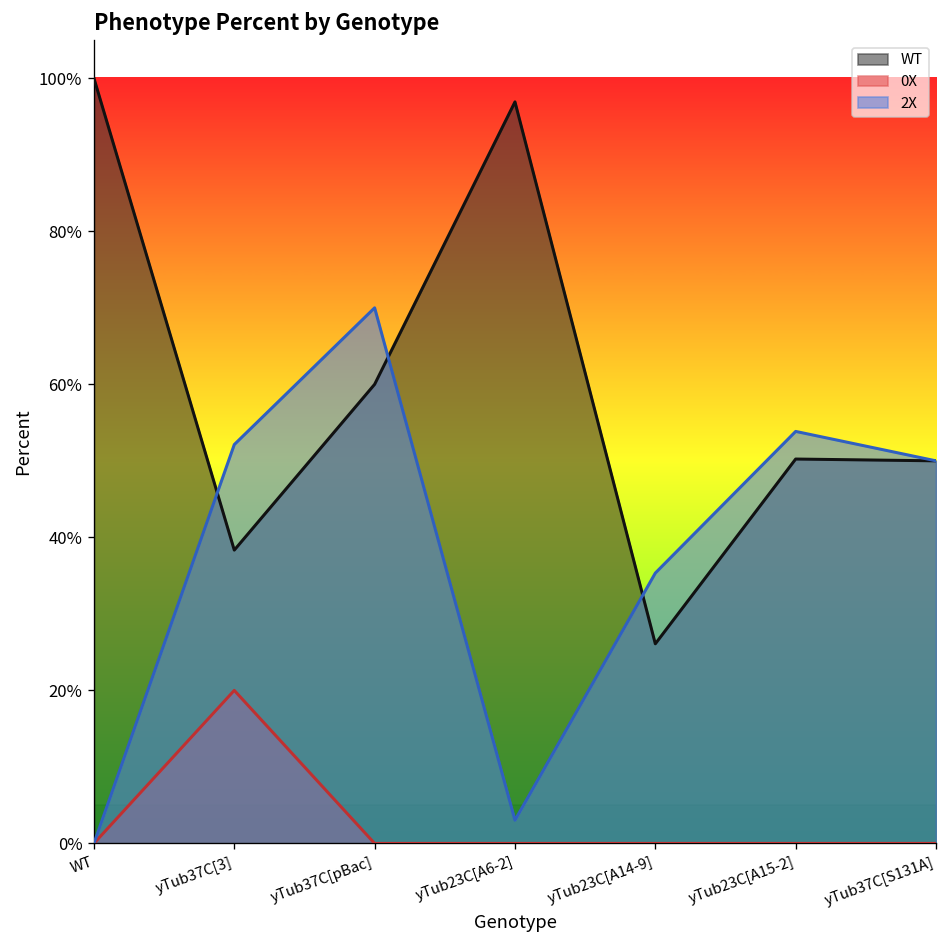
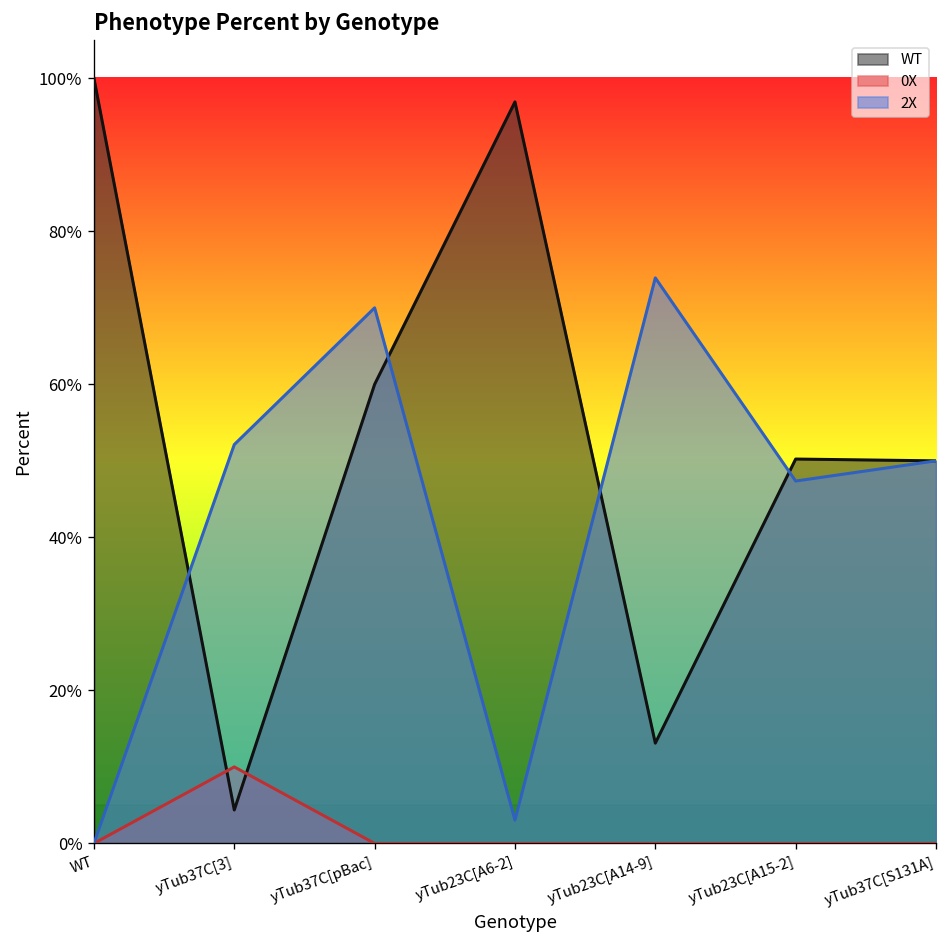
  {
    "WT": {
      "WT": "100%",
-     "yTub37C[3]": "38%",
+     "yTub37C[3]": "4%",
      "yTub37C[pBac]": "60%",
      "yTub23C[A6-2]": "97%",
-     "yTub23C[A14-9]": "26%",
+     "yTub23C[A14-9]": "13%",
      "yTub23C[A15-2]": "50%"
    },
    "0X": {
-     "yTub37C[3]": "20%",
+     "yTub37C[3]": "10%",
      "yTub37C[pBac]": "0%",
      "yTub23C[A6-2]": "0%",
      "yTub23C[A14-9]": "0%",
      "yTub23C[A15-2]": "0%",
      "yTub37C[S131A]": "0%"
    },
    "2X": {
      "yTub37C[3]": "52%",
      "yTub37C[pBac]": "70%",
      "yTub23C[A6-2]": "3%",
-     "yTub23C[A14-9]": "35%",
-     "yTub23C[A15-2]": "54%"
+     "yTub23C[A14-9]": "74%",
+     "yTub23C[A15-2]": "47%"
    }
  }
